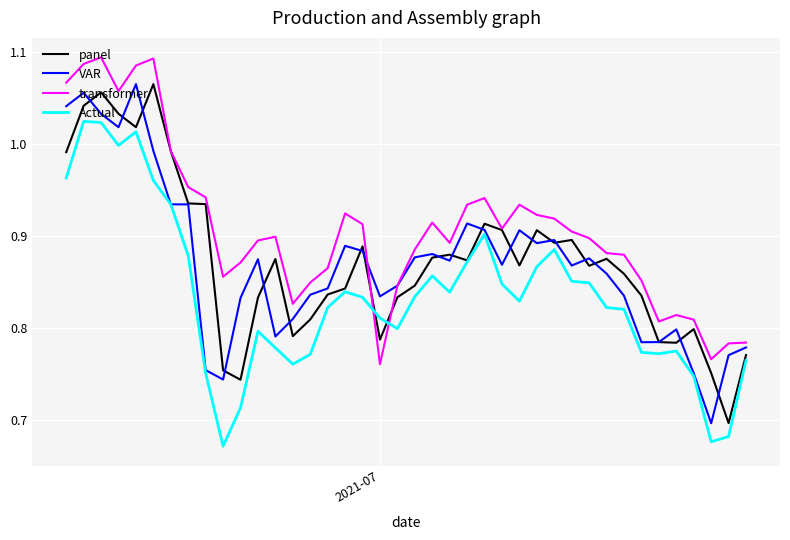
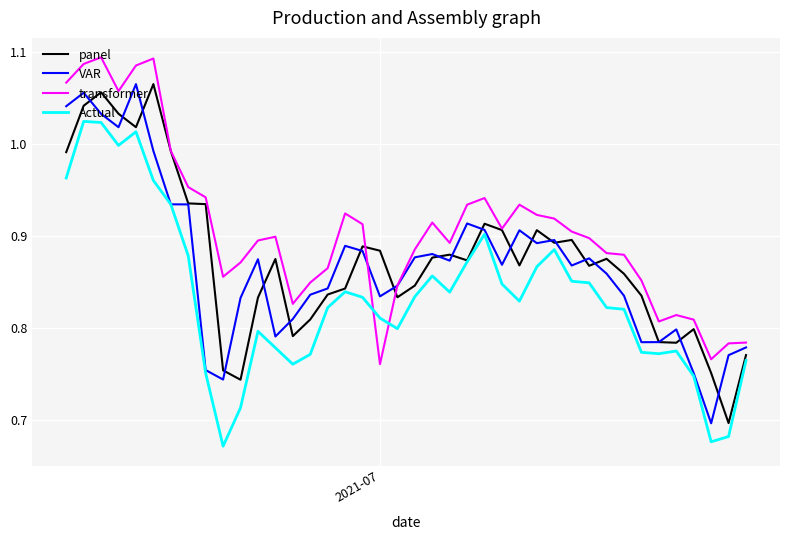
  {
    "panel": {
-     "2021-07": 0.79
+     "2021-07": 0.88
    },
    "VAR": {
      "2021-07": 0.83
    },
    "transformer": {
      "2021-07": 0.76
    },
    "Actual": {
      "2021-07": 0.81
    }
  }
